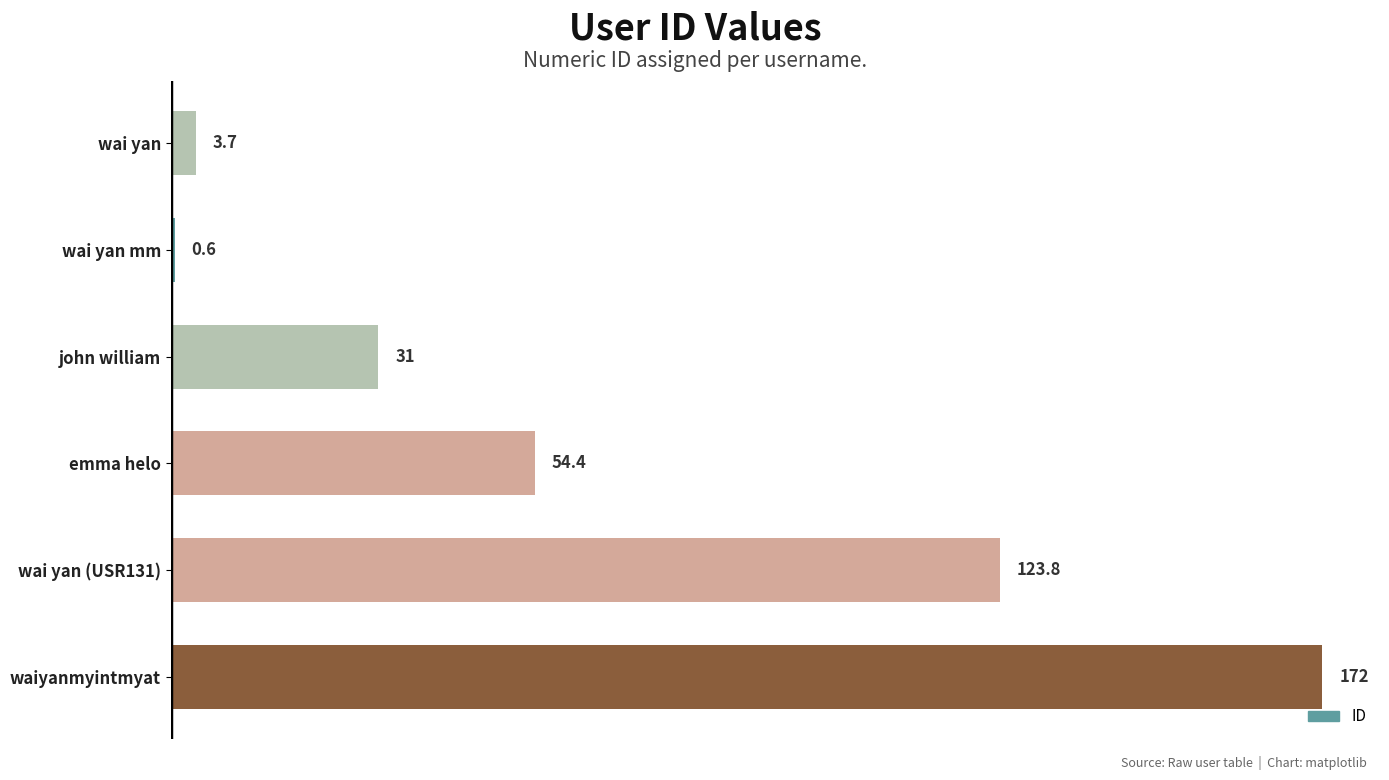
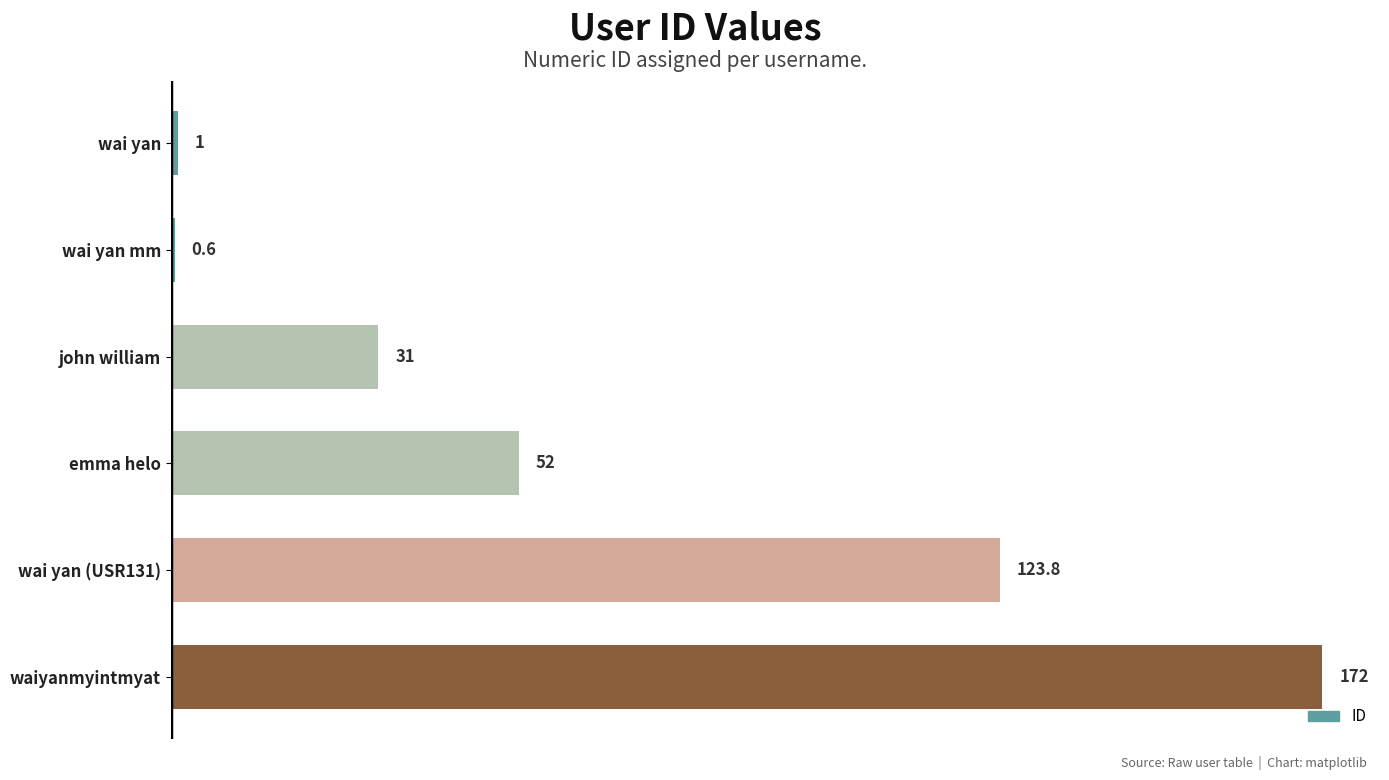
  {
-   "wai yan": 3.7,
+   "wai yan": 1,
    "wai yan mm": 0.6,
    "john william": 31,
-   "emma helo": 54.4,
+   "emma helo": 52,
    "wai yan (USR131)": 123.8,
    "waiyanmyintmyat": 172
  }
